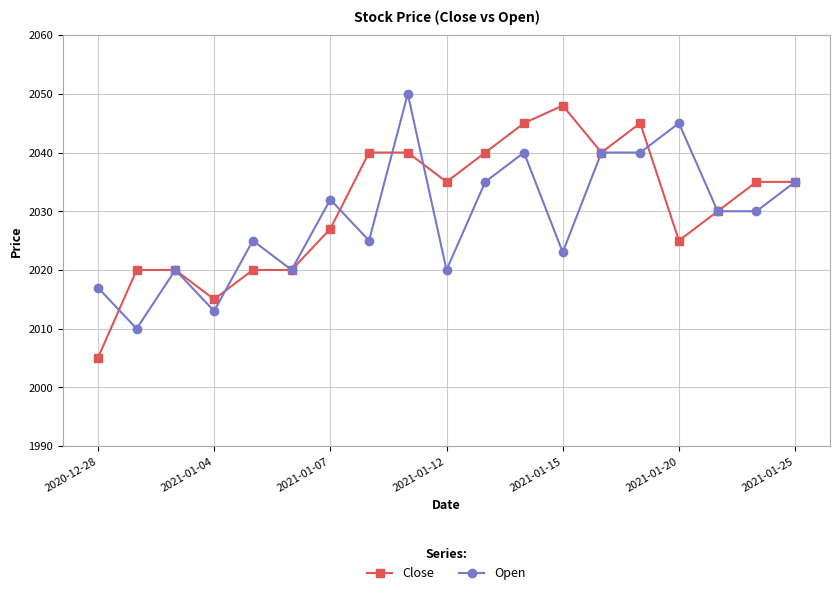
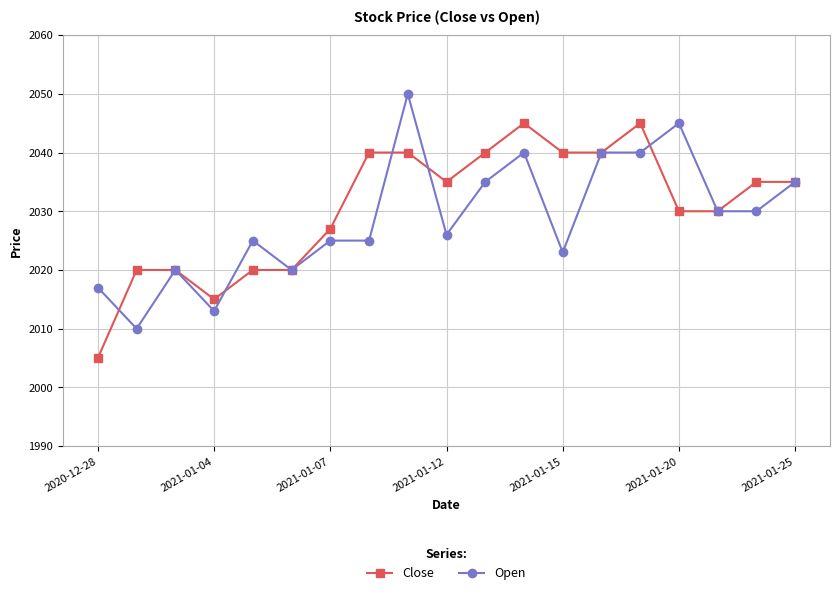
  {
    "Close": {
      "2020-12-28": 2005,
      "2021-01-04": 2015,
      "2021-01-07": 2027,
      "2021-01-12": 2035,
-     "2021-01-15": 2048,
-     "2021-01-20": 2025
+     "2021-01-15": 2040,
+     "2021-01-20": 2030
    },
    "Open": {
      "2020-12-28": 2017,
      "2021-01-04": 2013,
-     "2021-01-07": 2032,
-     "2021-01-12": 2020,
+     "2021-01-07": 2025,
+     "2021-01-12": 2026,
      "2021-01-15": 2023,
      "2021-01-20": 2045
    }
  }
